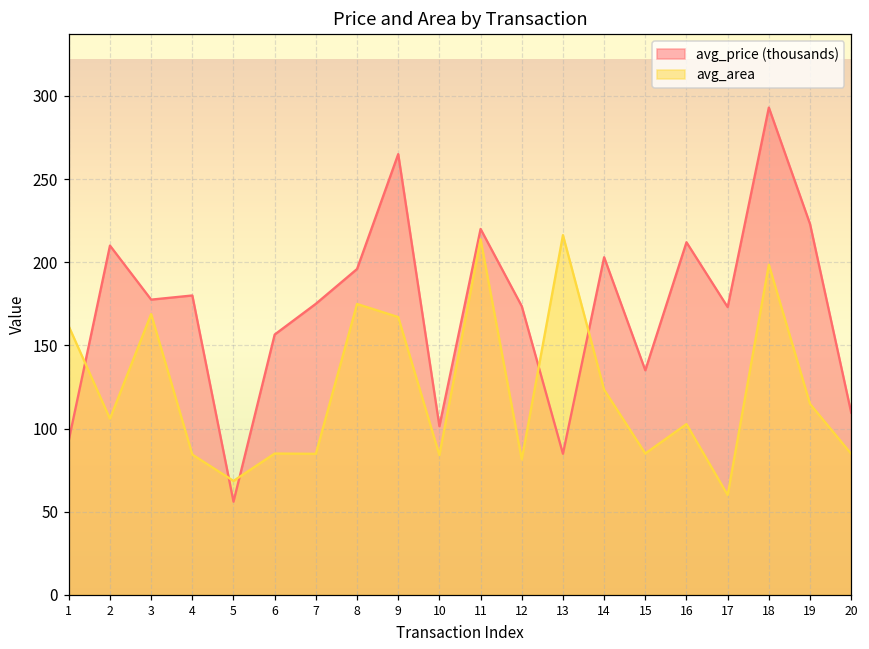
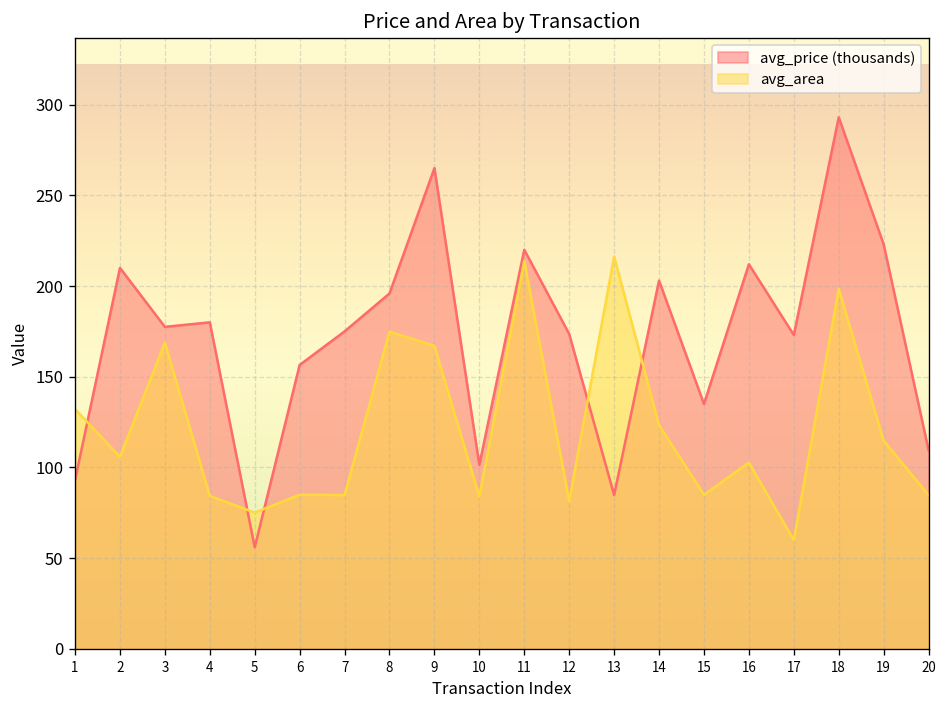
  {
    "avg_price (thousands)": {
      "1": 93,
      "2": 210,
      "3": 178,
      "4": 180,
      "5": 56,
      "6": 157,
      "7": 175,
      "8": 196,
      "9": 265,
      "10": 101,
      "11": 220,
      "12": 174,
      "13": 85,
      "14": 203,
      "15": 135,
      "16": 212,
      "17": 173,
      "18": 293,
      "19": 223,
      "20": 110
    },
    "avg_area": {
-     "1": 161,
+     "1": 132,
      "2": 106,
      "3": 169,
      "4": 84,
-     "5": 68,
+     "5": 75,
      "6": 85,
      "7": 85,
      "8": 175,
      "9": 167,
      "10": 84,
      "11": 214,
      "12": 81,
      "13": 216,
      "14": 123,
      "15": 85,
      "16": 103,
      "17": 60,
      "18": 199,
      "19": 115,
      "20": 85
    }
  }
